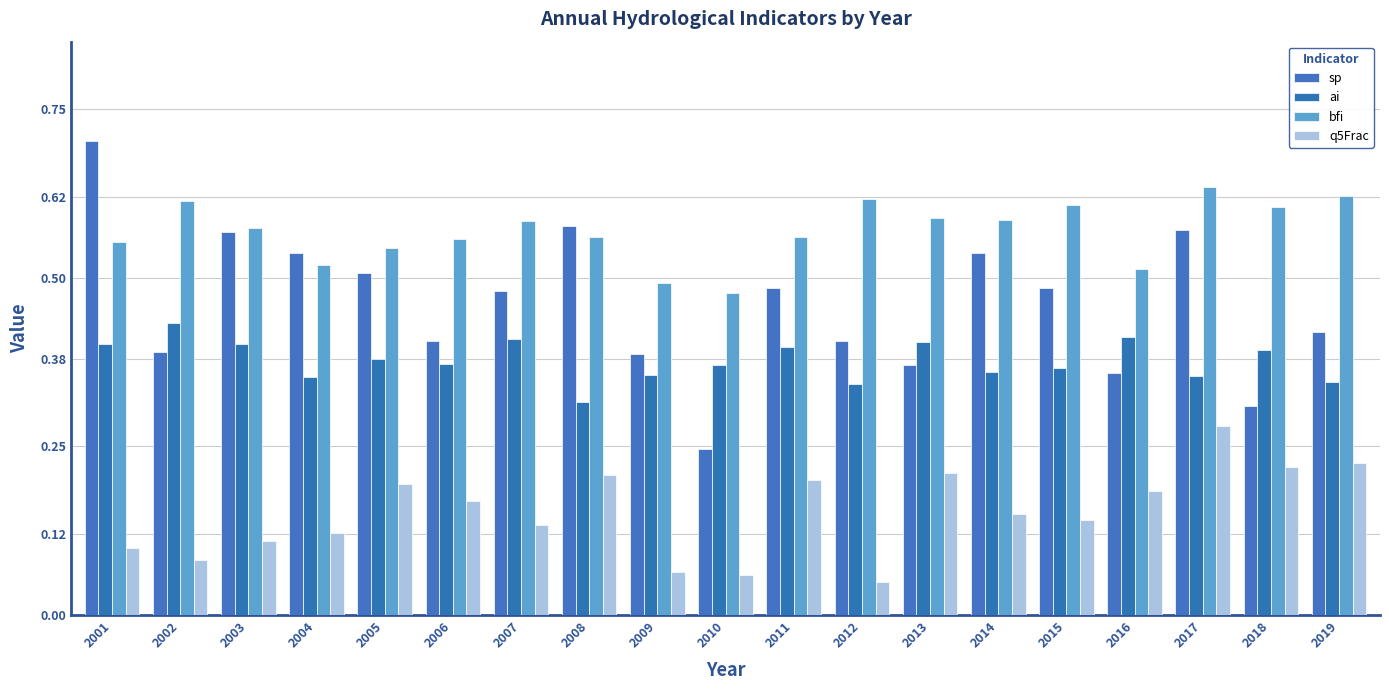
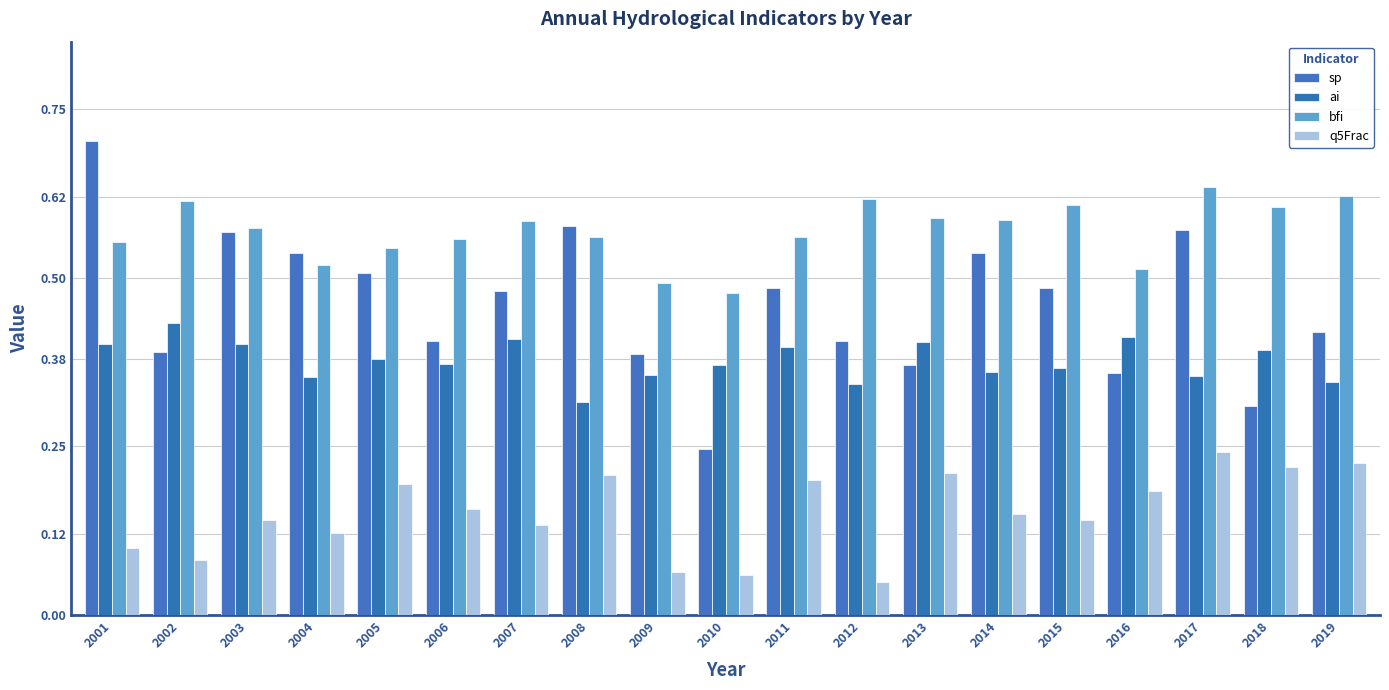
  {
    "q5Frac": {
      "2001": 0.10,
      "2002": 0.08,
-     "2003": 0.11,
+     "2003": 0.14,
      "2004": 0.12,
      "2005": 0.19,
-     "2006": 0.17,
+     "2006": 0.16,
      "2007": 0.13,
      "2008": 0.21,
      "2009": 0.06,
      "2010": 0.06,
      "2011": 0.20,
      "2012": 0.05,
      "2013": 0.21,
      "2014": 0.15,
      "2015": 0.14,
      "2016": 0.18,
-     "2017": 0.28,
+     "2017": 0.24,
      "2018": 0.22,
      "2019": 0.23
    }
  }
